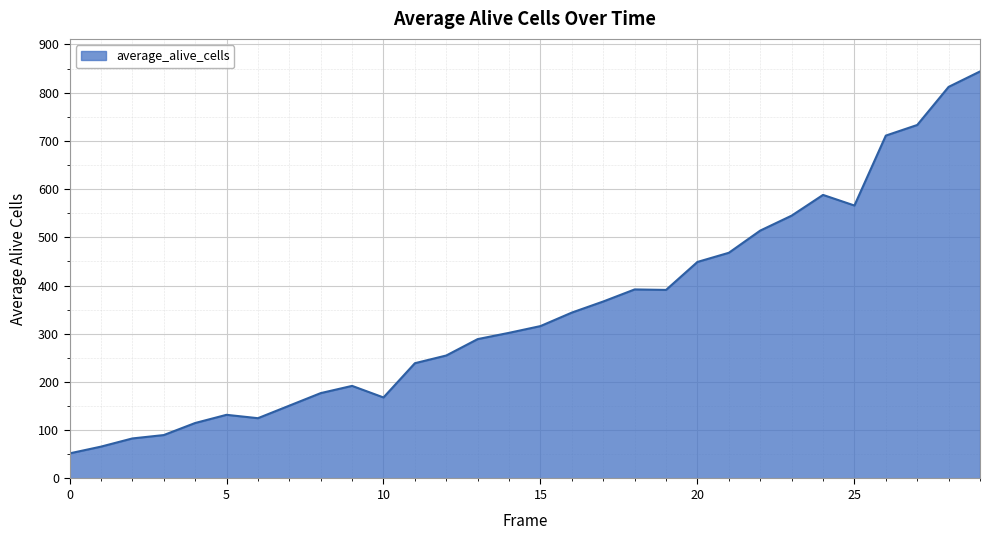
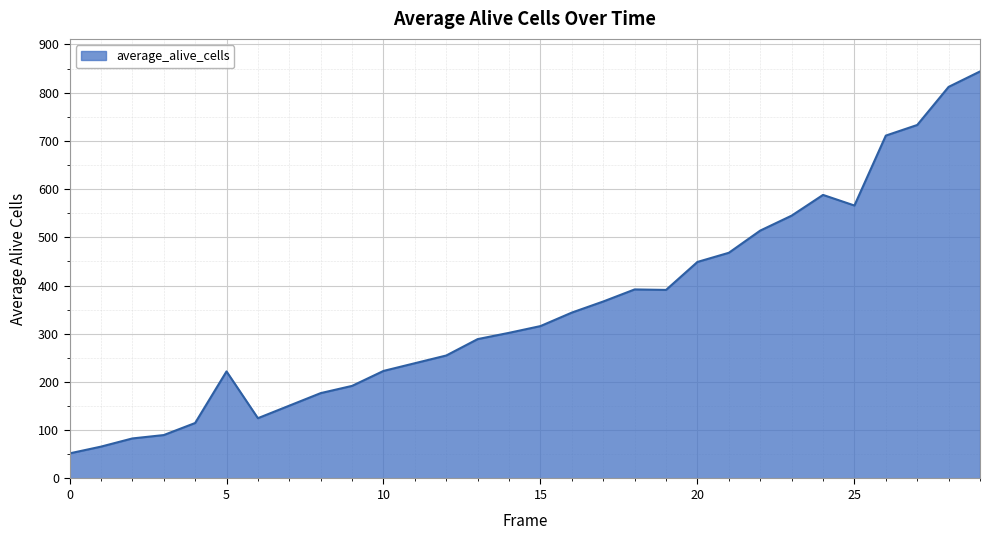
  {
    "0": 50,
-   "5": 130,
-   "10": 170,
+   "5": 220,
+   "10": 220,
    "15": 320,
    "20": 450,
    "25": 570
  }
